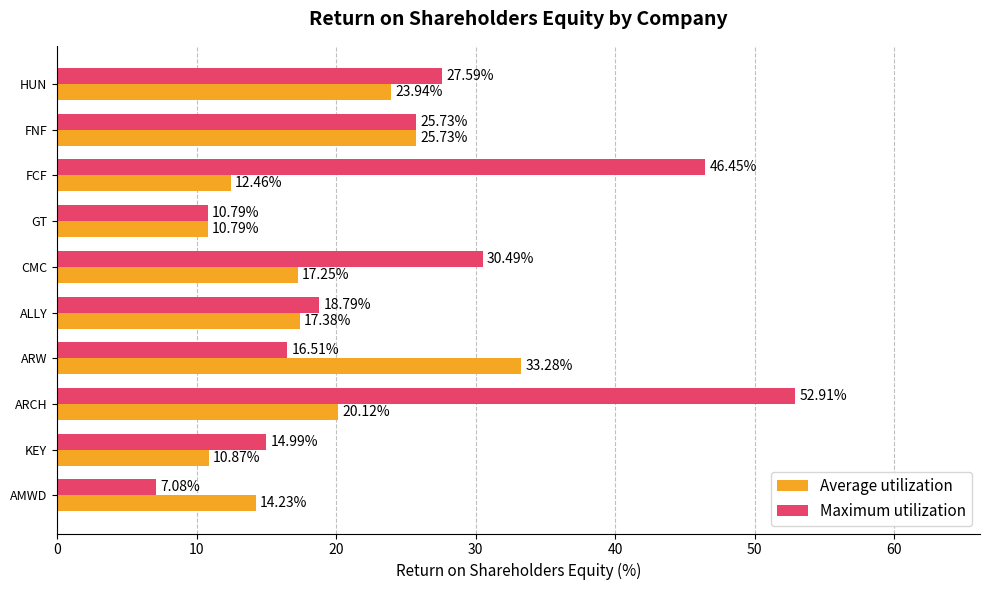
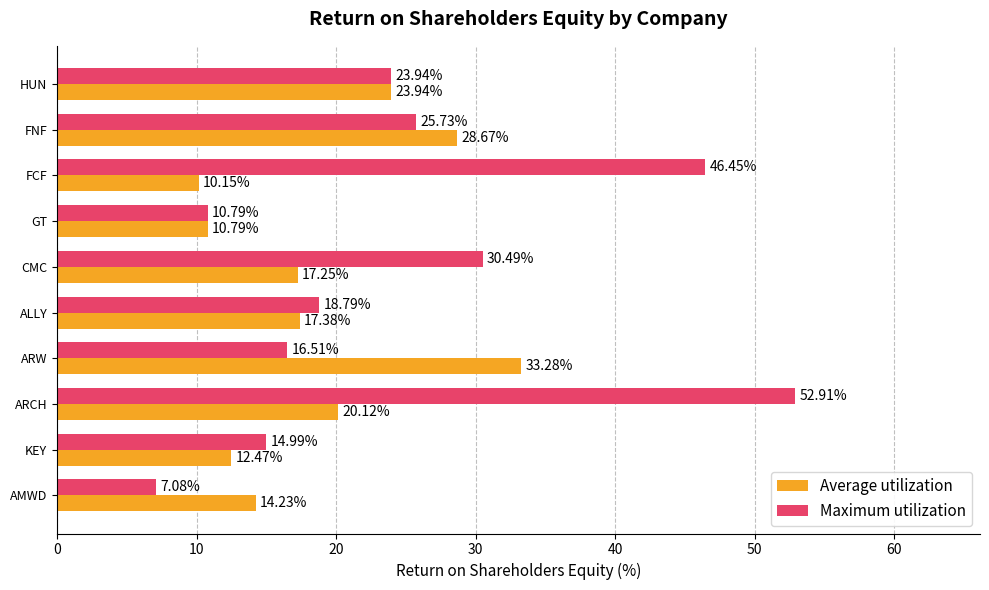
  {
    "Average utilization": {
      "HUN": "23.94%",
-     "FNF": "25.73%",
-     "FCF": "12.46%",
+     "FNF": "28.67%",
+     "FCF": "10.15%",
      "GT": "10.79%",
      "CMC": "17.25%",
      "ALLY": "17.38%",
      "ARW": "33.28%",
      "ARCH": "20.12%",
-     "KEY": "10.87%",
+     "KEY": "12.47%",
      "AMWD": "14.23%"
    },
    "Maximum utilization": {
-     "HUN": "27.59%",
+     "HUN": "23.94%",
      "FNF": "25.73%",
      "FCF": "46.45%",
      "GT": "10.79%",
      "CMC": "30.49%",
      "ALLY": "18.79%",
      "ARW": "16.51%",
      "ARCH": "52.91%",
      "KEY": "14.99%",
      "AMWD": "7.08%"
    }
  }
